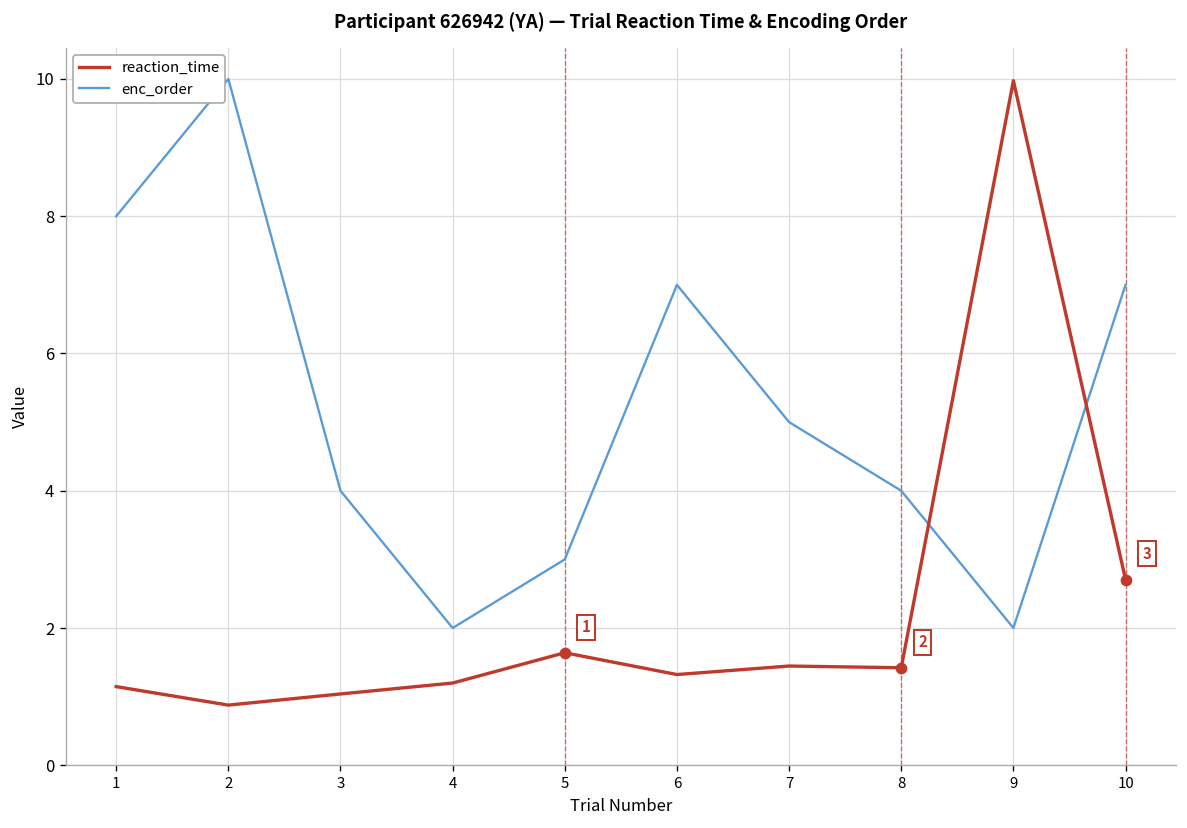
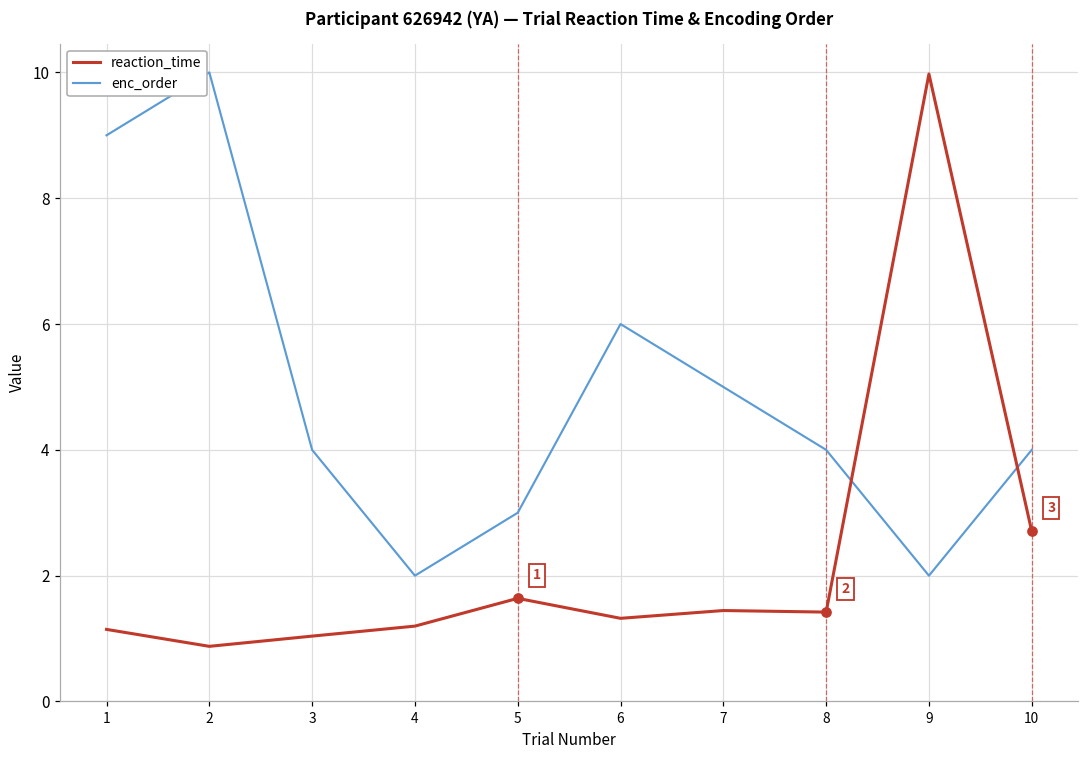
  {
    "enc_order": {
-     "1": 8,
+     "1": 9,
      "2": 10,
      "3": 4,
      "4": 2,
      "5": 3,
-     "6": 7,
+     "6": 6,
      "7": 5,
      "8": 4,
      "9": 2,
-     "10": 7
+     "10": 4
    }
  }
